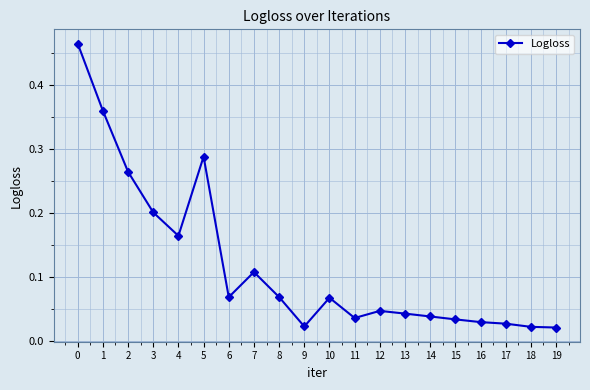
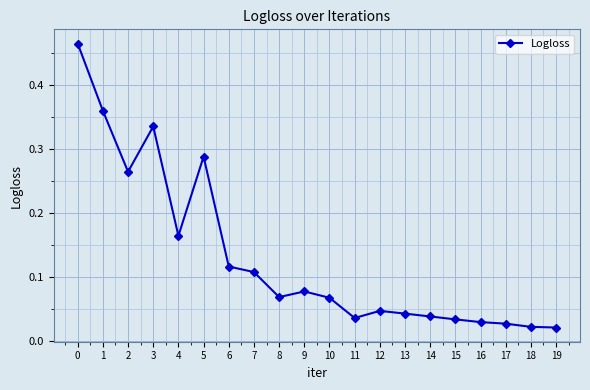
  {
    "0": 0.46,
    "1": 0.36,
    "2": 0.26,
-   "3": 0.20,
+   "3": 0.34,
    "4": 0.16,
    "5": 0.29,
-   "6": 0.07,
+   "6": 0.12,
    "7": 0.11,
    "8": 0.07,
-   "9": 0.02,
+   "9": 0.08,
    "10": 0.07,
    "11": 0.04,
    "12": 0.05,
    "13": 0.04,
    "14": 0.04,
    "15": 0.03,
    "16": 0.03,
    "17": 0.03,
    "18": 0.02,
    "19": 0.02
  }
